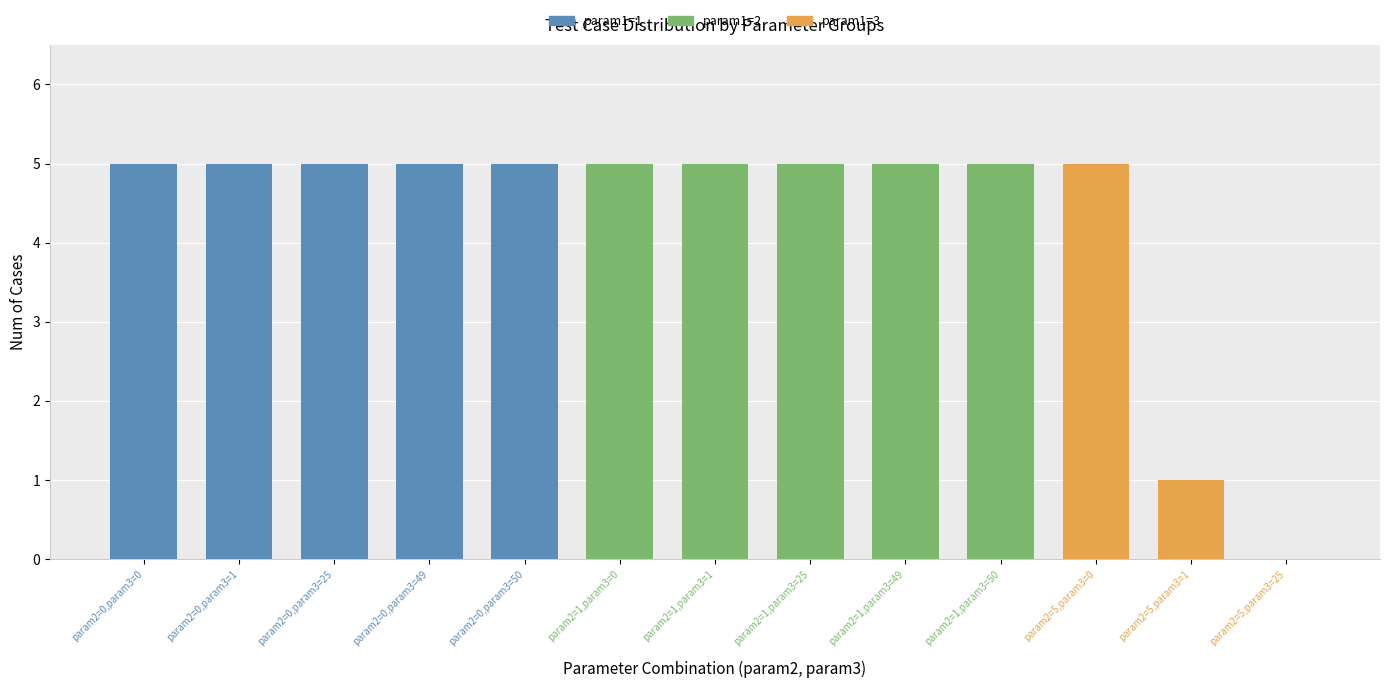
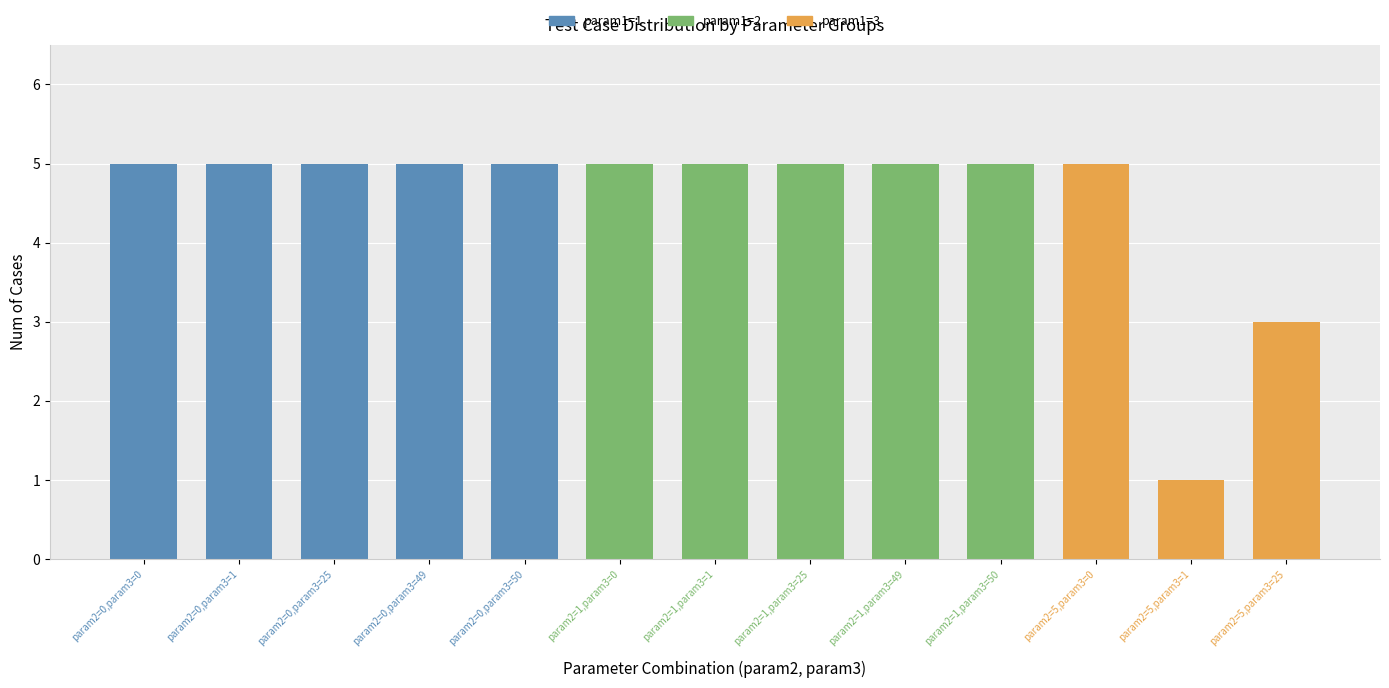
  {
    "param2=0,param3=0": 5,
    "param2=0,param3=1": 5,
    "param2=0,param3=25": 5,
    "param2=0,param3=49": 5,
    "param2=0,param3=50": 5,
    "param2=1,param3=0": 5,
    "param2=1,param3=1": 5,
    "param2=1,param3=25": 5,
    "param2=1,param3=49": 5,
    "param2=1,param3=50": 5,
    "param2=5,param3=0": 5,
    "param2=5,param3=1": 1,
-   "param2=5,param3=25": 0
+   "param2=5,param3=25": 3
  }
